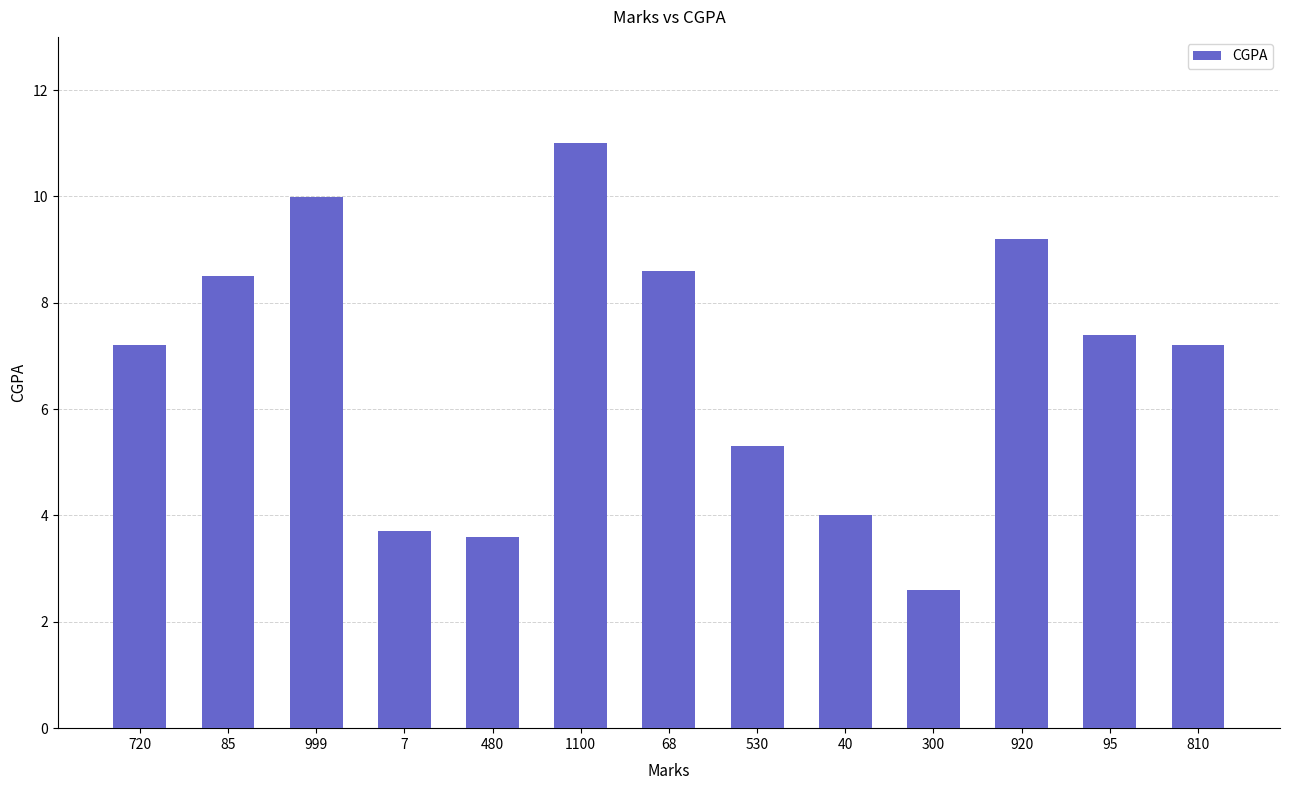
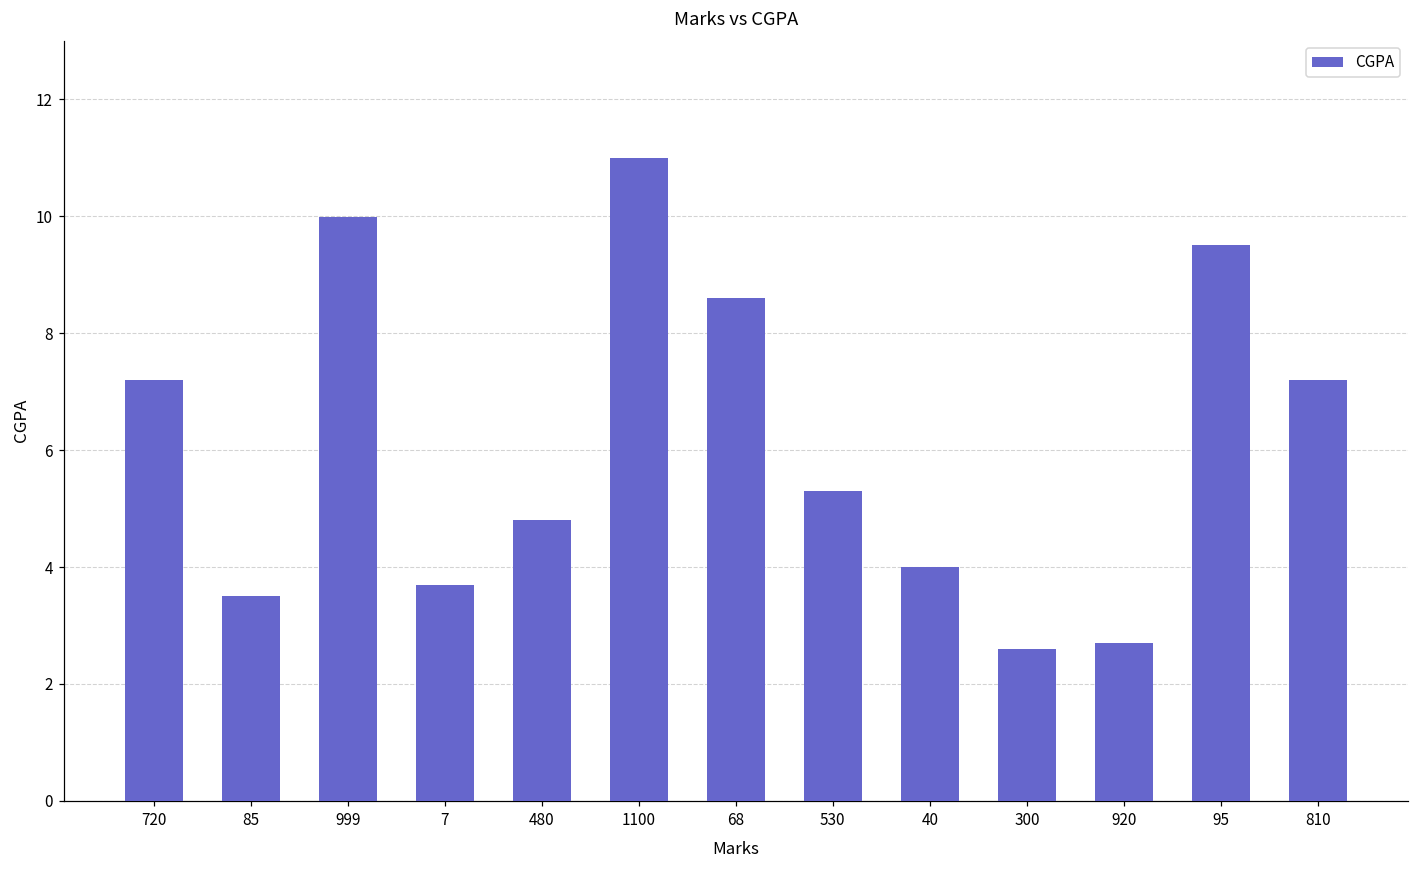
  {
    "720": 7.2,
-   "85": 8.5,
+   "85": 3.5,
    "999": 10.0,
    "7": 3.7,
-   "480": 3.6,
+   "480": 4.8,
    "1100": 11.0,
    "68": 8.6,
    "530": 5.3,
    "40": 4.0,
    "300": 2.6,
-   "920": 9.2,
-   "95": 7.4,
+   "920": 2.7,
+   "95": 9.5,
    "810": 7.2
  }
